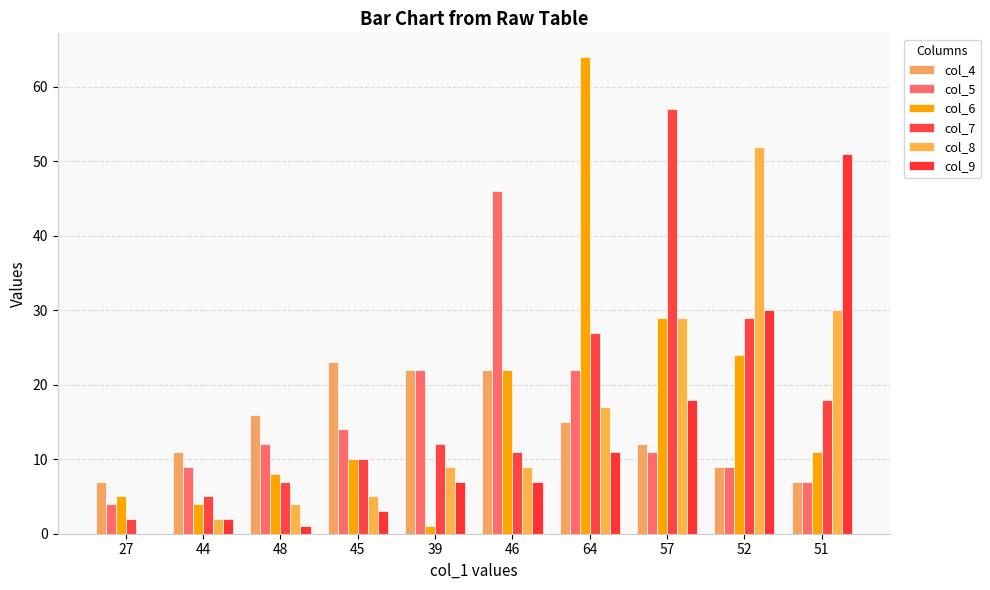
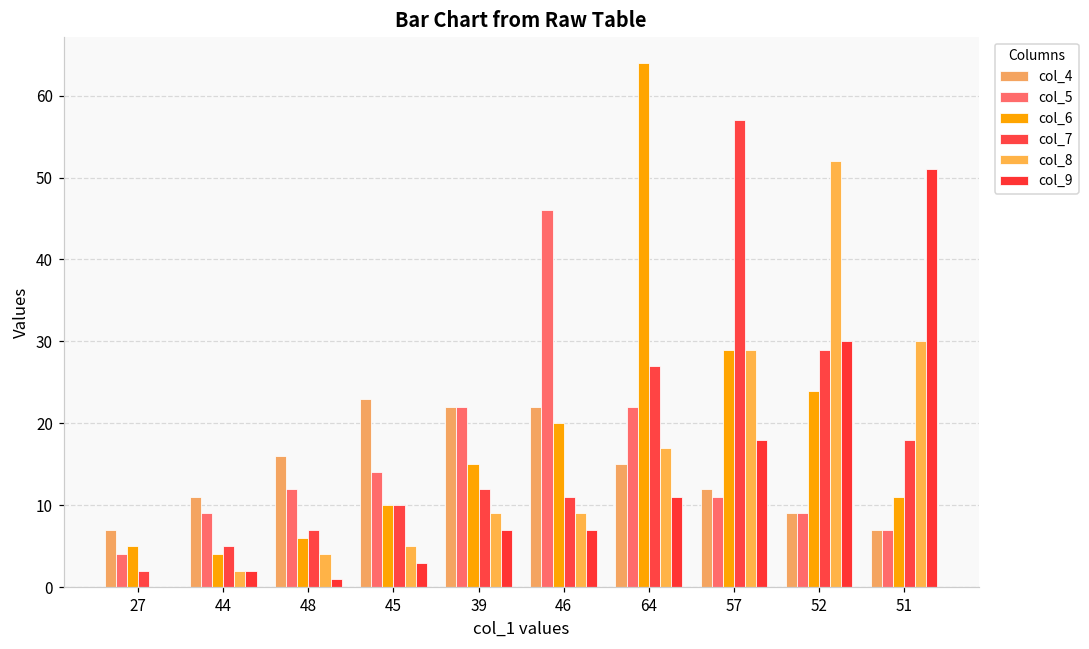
  {
    "col_6": {
      "27": 5,
      "44": 4,
-     "48": 8,
+     "48": 6,
      "45": 10,
-     "39": 1,
-     "46": 22,
+     "39": 15,
+     "46": 20,
      "64": 64,
      "57": 29,
      "52": 24,
      "51": 11
    }
  }
